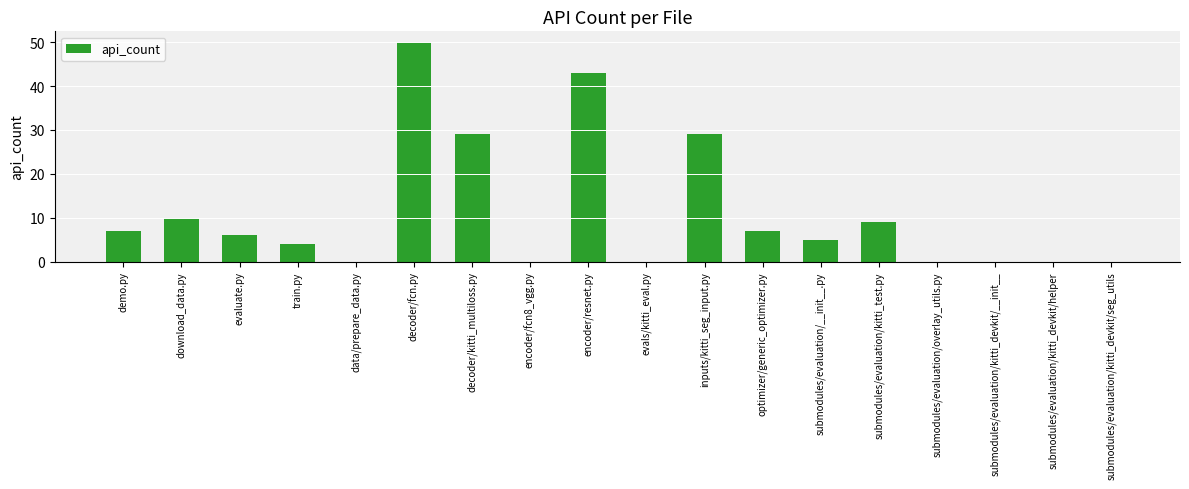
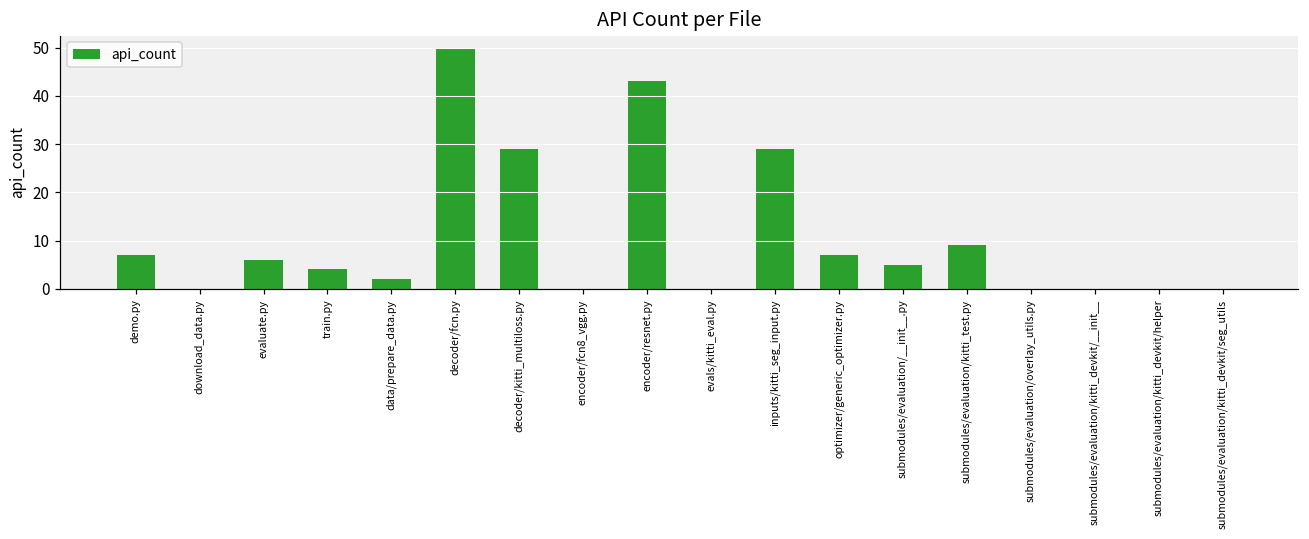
  {
    "demo.py": 7,
-   "download_data.py": 10,
+   "download_data.py": 0,
    "evaluate.py": 6,
    "train.py": 4,
-   "data/prepare_data.py": 0,
+   "data/prepare_data.py": 2,
    "decoder/fcn.py": 50,
    "decoder/kitti_multiloss.py": 29,
    "encoder/fcn8_vgg.py": 0,
    "encoder/resnet.py": 43,
    "evals/kitti_eval.py": 0,
    "inputs/kitti_seg_input.py": 29,
    "optimizer/generic_optimizer.py": 7,
    "submodules/evaluation/__init__.py": 5,
    "submodules/evaluation/kitti_test.py": 9,
    "submodules/evaluation/overlay_utils.py": 0,
    "submodules/evaluation/kitti_devkit/__init__": 0,
    "submodules/evaluation/kitti_devkit/helper": 0,
    "submodules/evaluation/kitti_devkit/seg_utils": 0
  }
